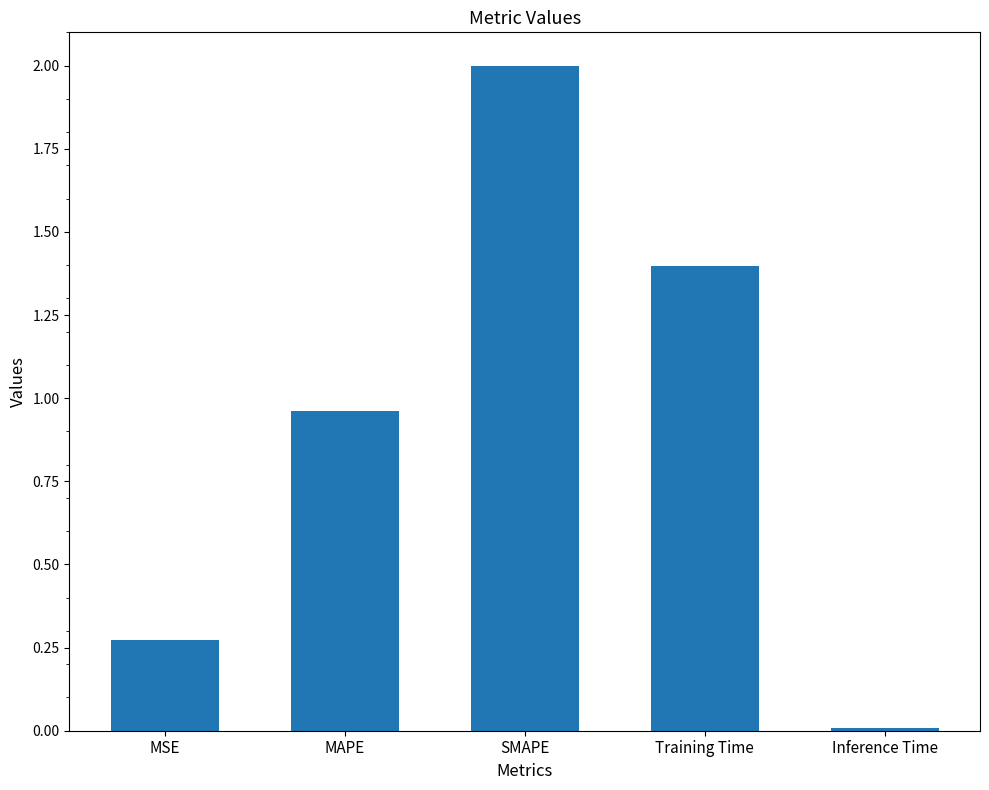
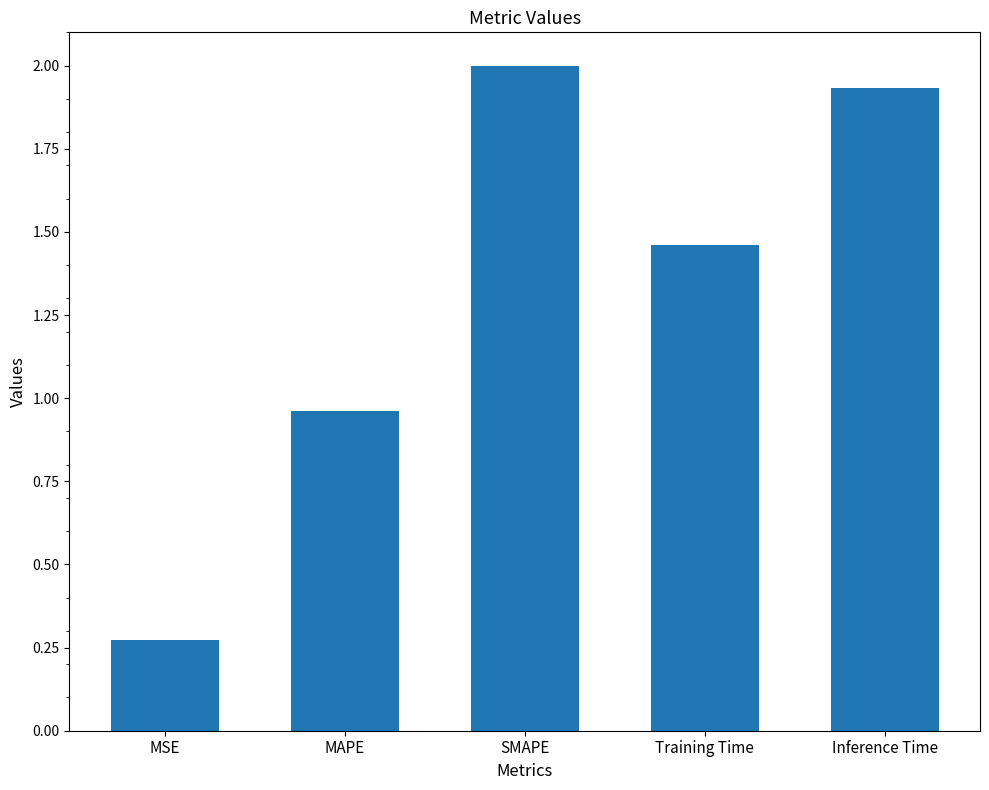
  {
    "MSE": 0.27,
    "MAPE": 0.96,
    "SMAPE": 2.00,
-   "Training Time": 1.40,
-   "Inference Time": 0.01
+   "Training Time": 1.46,
+   "Inference Time": 1.93
  }
